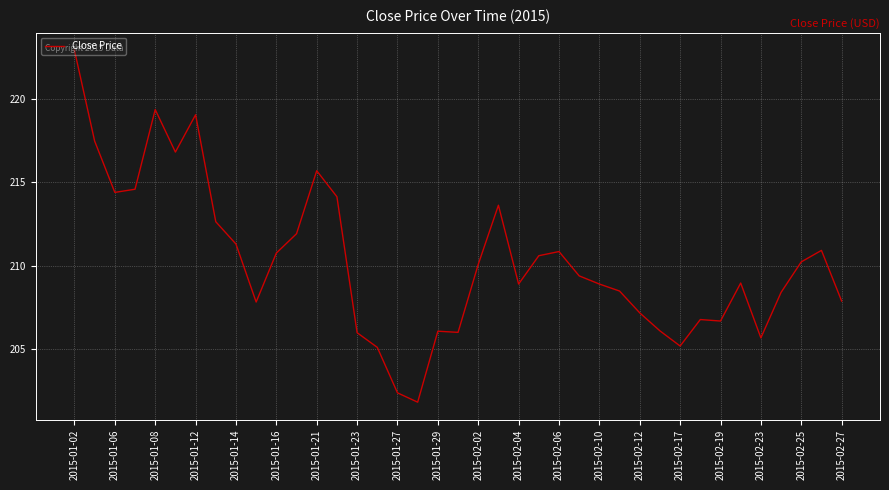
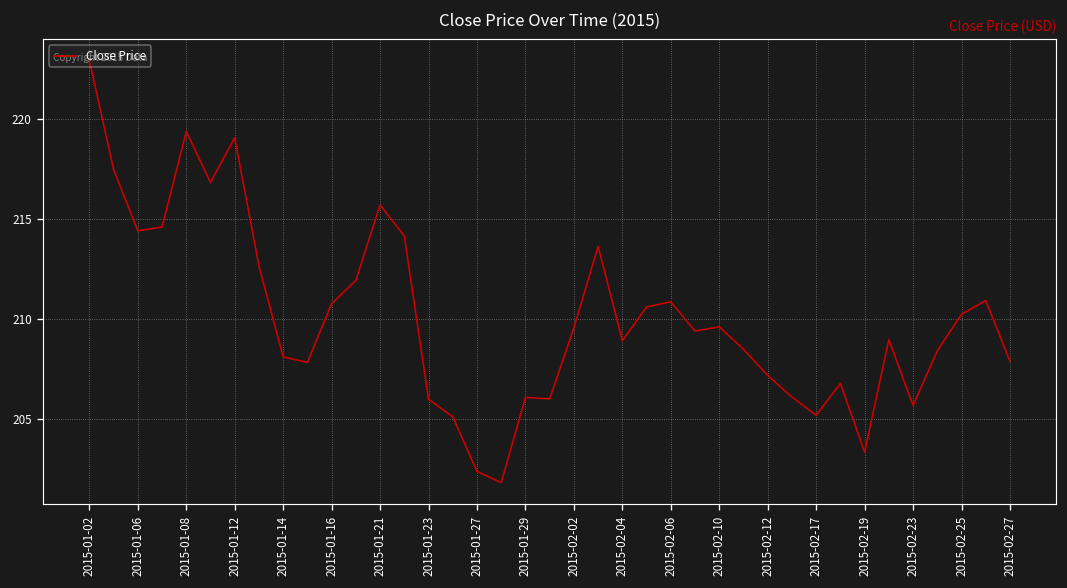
  {
    "2015-01-06": 214.4,
    "2015-01-08": 219.4,
    "2015-01-12": 219.1,
-   "2015-01-14": 211.3,
+   "2015-01-14": 208.1,
    "2015-01-16": 210.8,
    "2015-01-21": 215.7,
    "2015-01-23": 206.0,
    "2015-01-27": 202.4,
    "2015-01-29": 206.1,
-   "2015-02-02": 210.1,
+   "2015-02-02": 209.6,
    "2015-02-04": 208.9,
    "2015-02-06": 210.9,
-   "2015-02-10": 208.9,
+   "2015-02-10": 209.6,
    "2015-02-12": 207.2,
    "2015-02-17": 205.2,
-   "2015-02-19": 206.7,
+   "2015-02-19": 203.3,
    "2015-02-23": 205.7,
    "2015-02-25": 210.2,
    "2015-02-27": 207.9
  }
